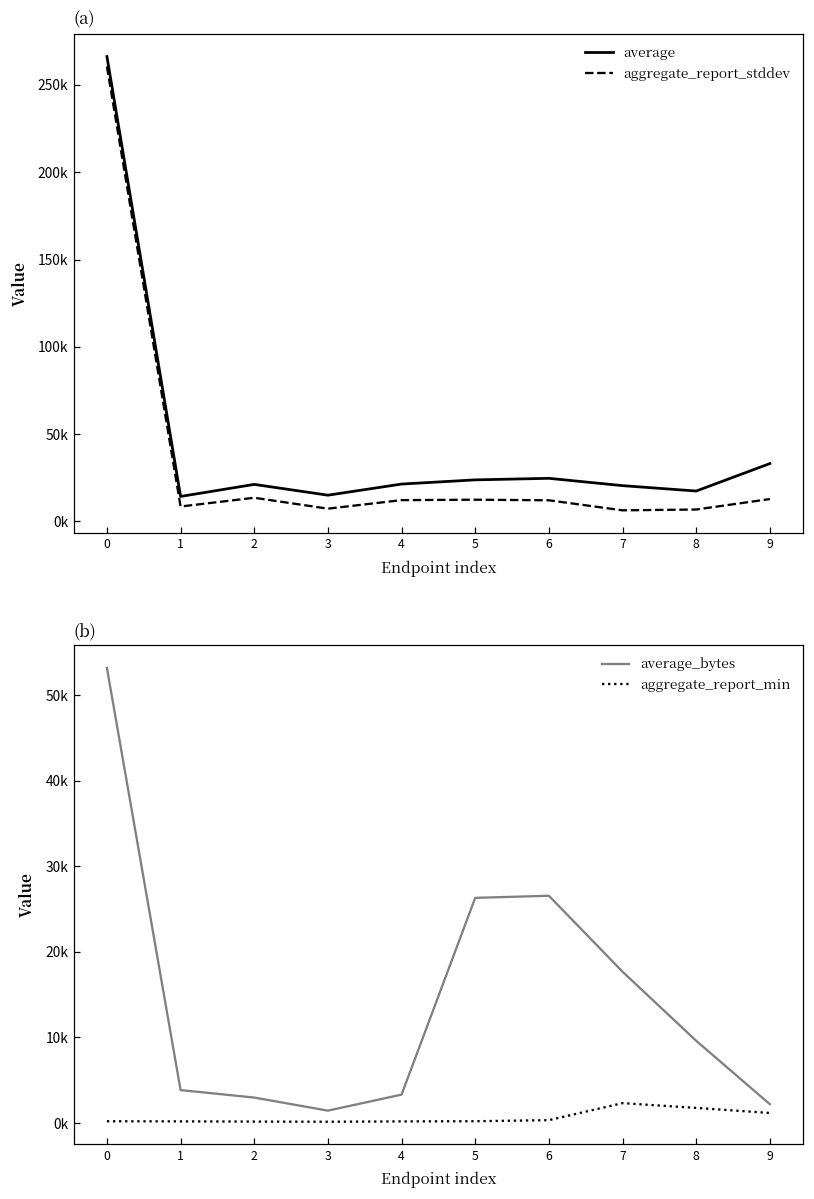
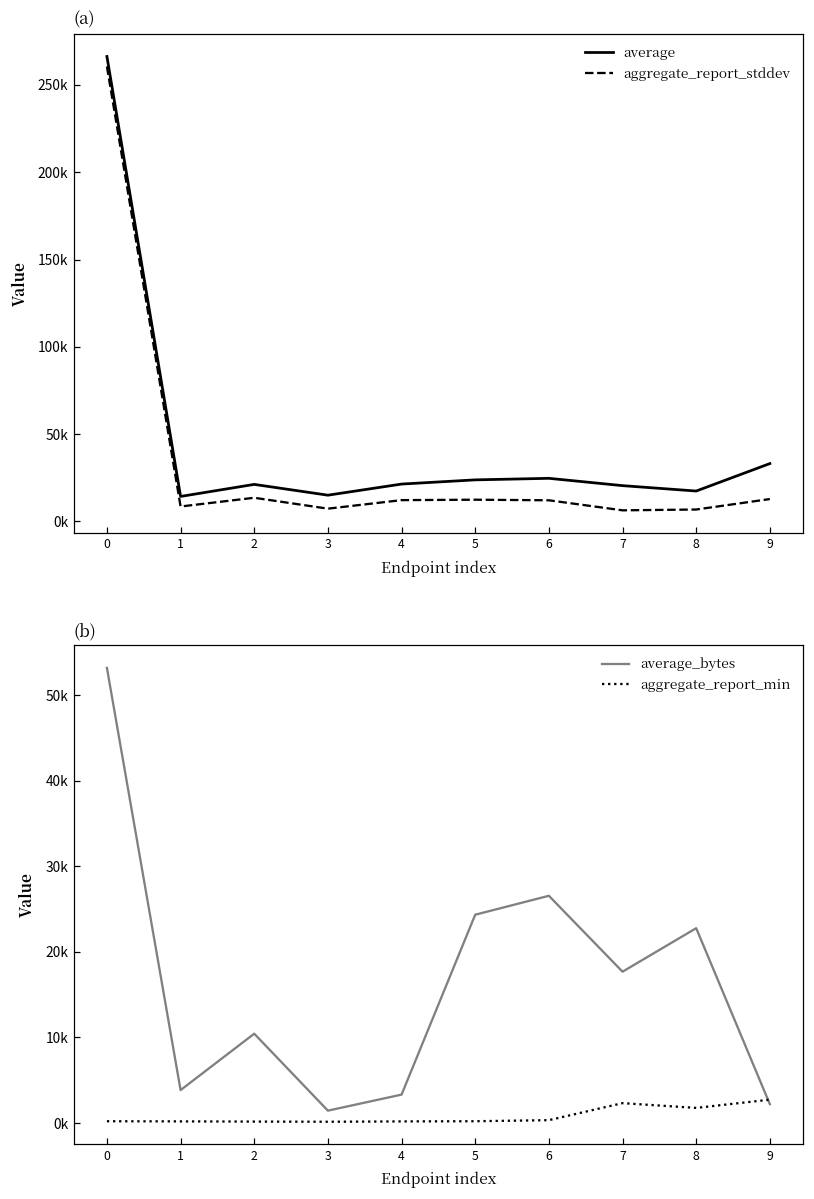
  {
    "(b)": {
      "average_bytes": {
        "0": 53000,
        "1": 4000,
-       "2": 3000,
+       "2": 10000,
        "3": 1000,
        "4": 3000,
-       "5": 26000,
+       "5": 24000,
        "6": 27000,
        "7": 18000,
-       "8": 10000,
+       "8": 23000,
        "9": 2000
      },
      "aggregate_report_min": {
        "0": 0,
        "1": 0,
        "2": 0,
        "3": 0,
        "4": 0,
        "5": 0,
        "6": 0,
        "7": 2000,
        "8": 2000,
-       "9": 1000
+       "9": 3000
      }
    }
  }
